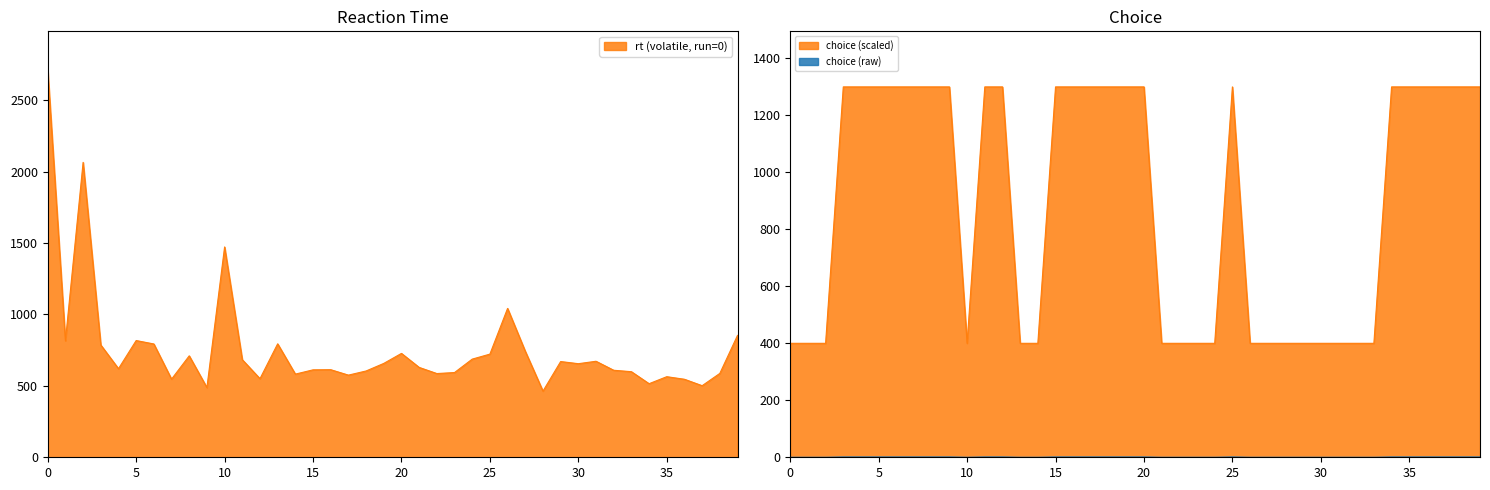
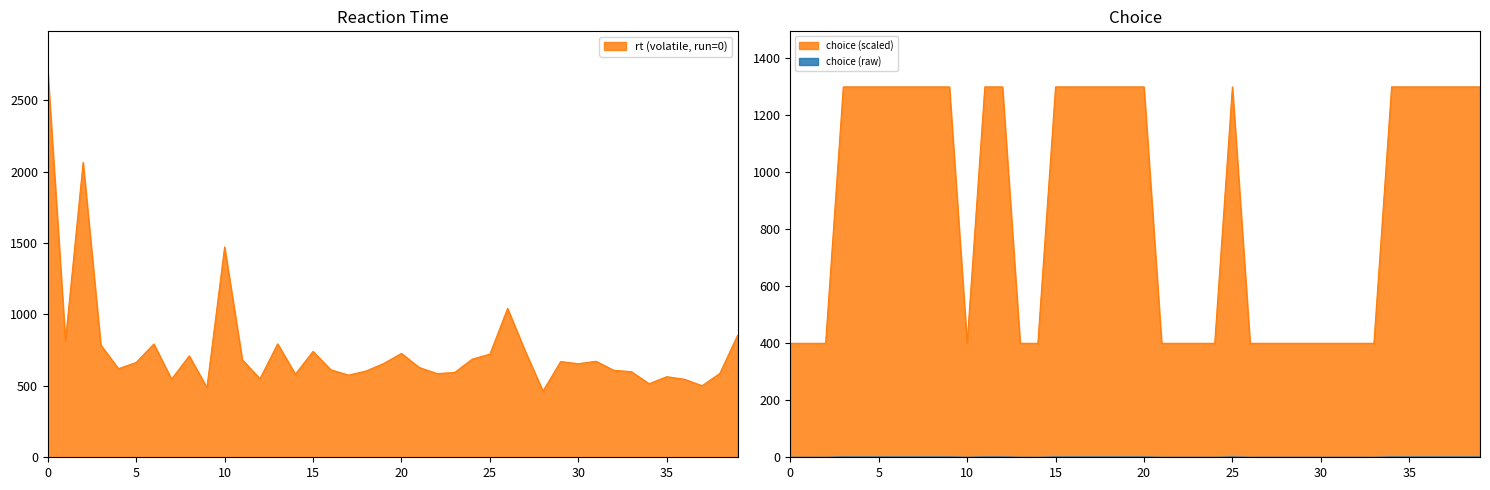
  {
    "Reaction Time": {
      "0": 2710,
-     "5": 820,
+     "5": 660,
      "10": 1470,
-     "15": 610,
+     "15": 740,
      "20": 730,
      "25": 720,
      "30": 660,
      "35": 560
    },
    "Choice": {
      "choice (scaled)": {
        "0": 400,
        "5": 1300,
        "10": 400,
        "15": 1300,
        "20": 1300,
        "25": 1300,
        "30": 400,
        "35": 1300
      },
      "choice (raw)": {
        "0": 0,
        "5": 0,
        "10": 0,
        "15": 0,
        "20": 0,
        "25": 0,
        "30": 0,
        "35": 0
      }
    }
  }
